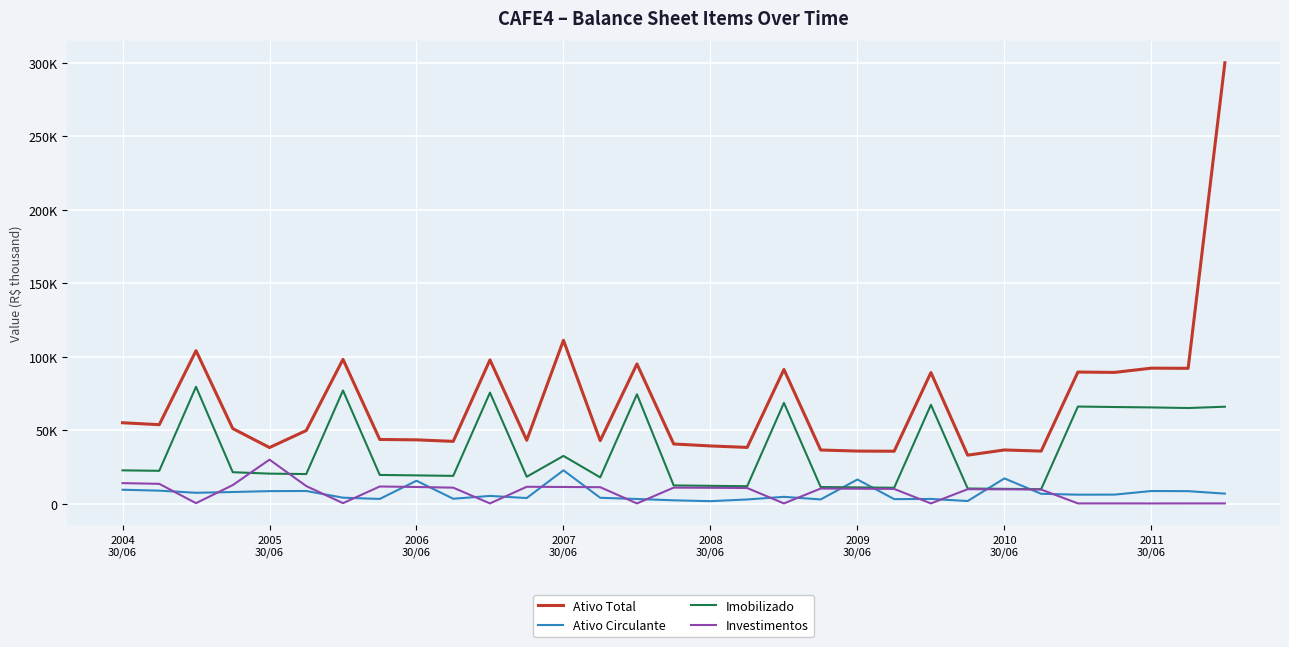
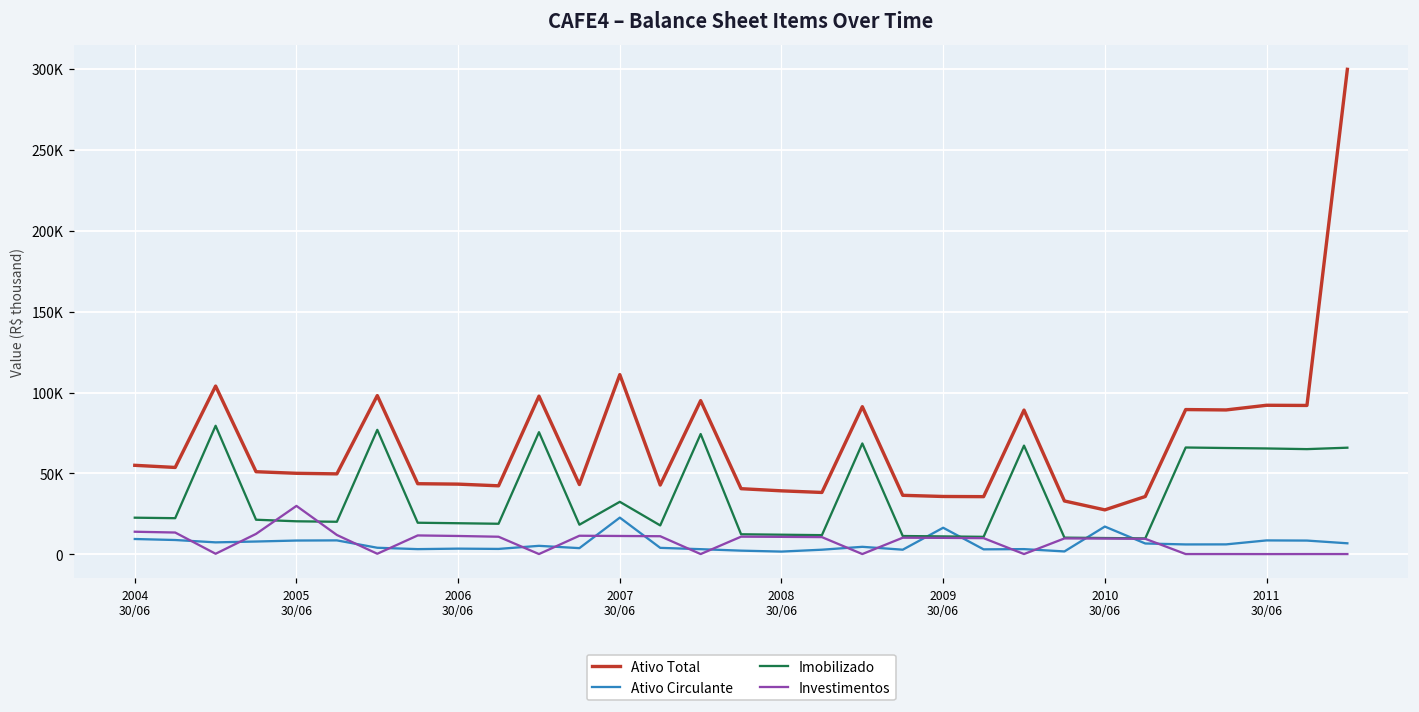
  {
    "Ativo Total": {
      "2004 30/06": 55000,
-     "2005 30/06": 38000,
+     "2005 30/06": 50000,
      "2006 30/06": 43000,
      "2007 30/06": 111000,
      "2008 30/06": 39000,
      "2009 30/06": 36000,
-     "2010 30/06": 37000,
+     "2010 30/06": 27000,
      "2011 30/06": 92000
    },
    "Ativo Circulante": {
      "2004 30/06": 9000,
      "2005 30/06": 9000,
-     "2006 30/06": 16000,
+     "2006 30/06": 4000,
      "2007 30/06": 23000,
      "2008 30/06": 2000,
      "2009 30/06": 16000,
      "2010 30/06": 17000,
      "2011 30/06": 9000
    },
    "Imobilizado": {
      "2004 30/06": 23000,
      "2005 30/06": 20000,
      "2006 30/06": 19000,
      "2007 30/06": 32000,
      "2011 30/06": 65000
    },
    "Investimentos": {
      "2004 30/06": 14000,
      "2005 30/06": 30000,
      "2006 30/06": 11000,
      "2007 30/06": 11000,
      "2011 30/06": 0
    }
  }
